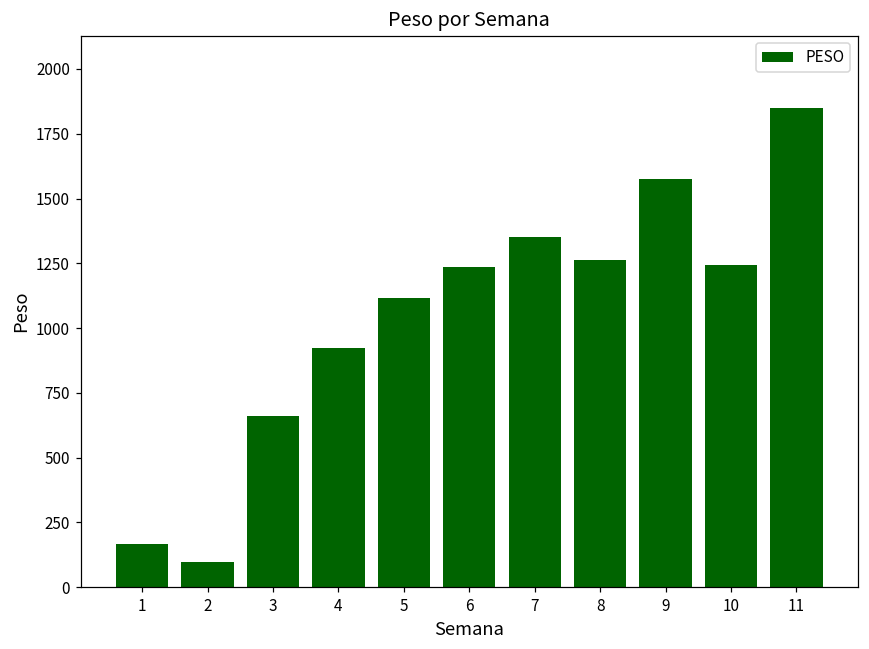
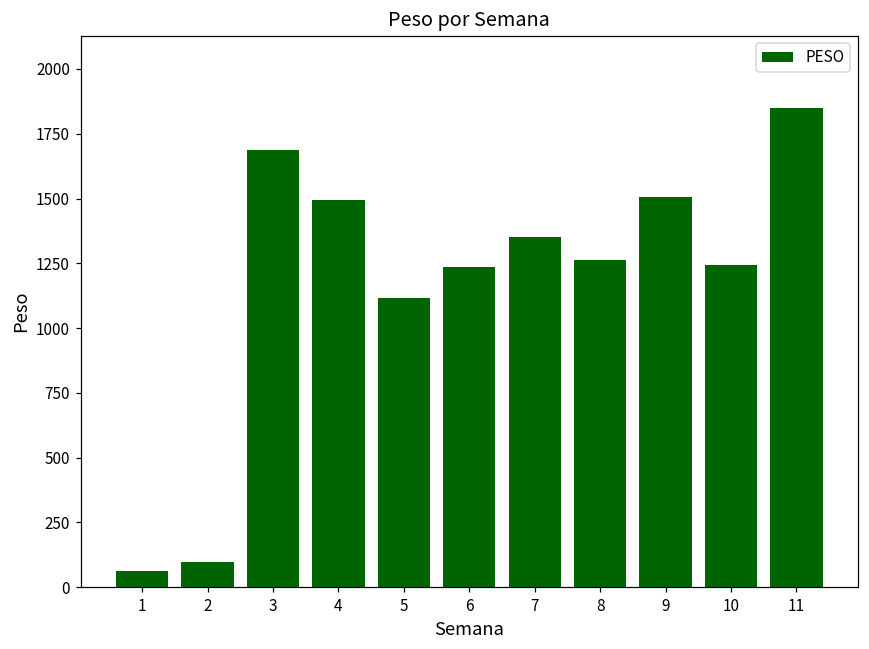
  {
-   "1": 170,
+   "1": 60,
    "2": 100,
-   "3": 660,
-   "4": 920,
+   "3": 1690,
+   "4": 1490,
    "5": 1120,
    "6": 1240,
    "7": 1350,
    "8": 1260,
-   "9": 1580,
+   "9": 1510,
    "10": 1240,
    "11": 1850
  }
